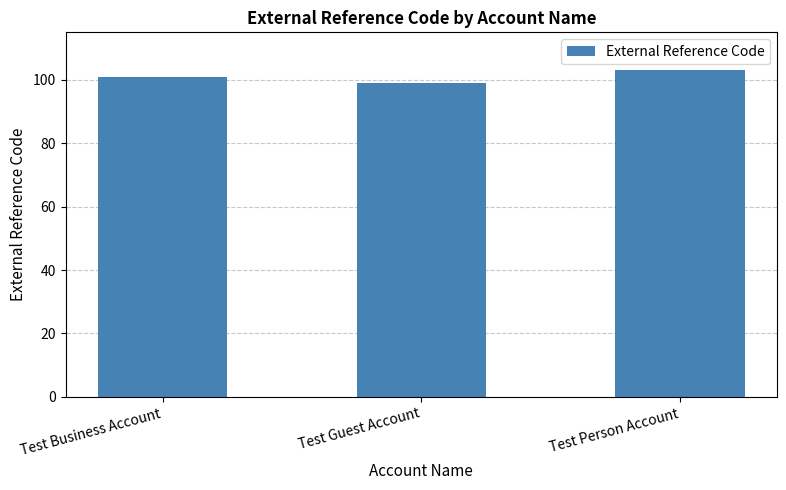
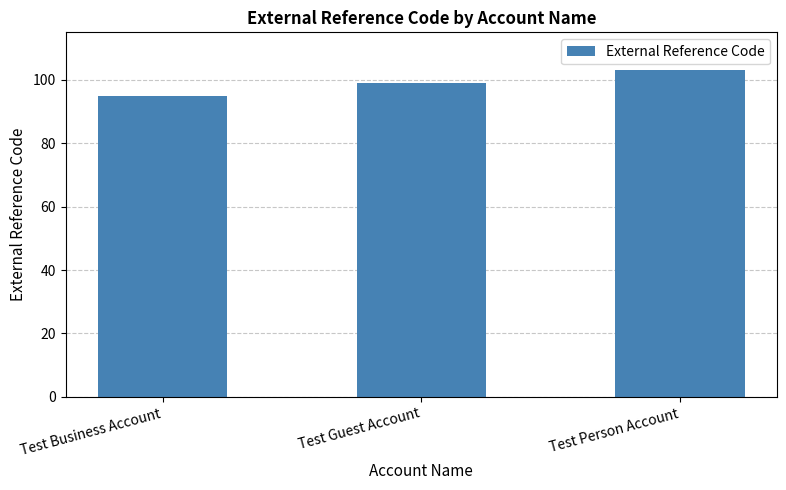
  {
-   "Test Business Account": 101,
+   "Test Business Account": 95,
    "Test Guest Account": 99,
    "Test Person Account": 103
  }
